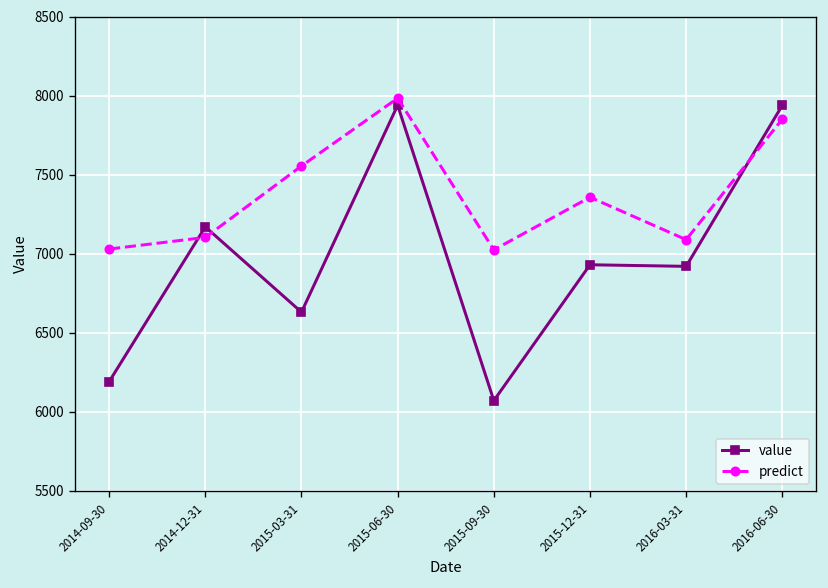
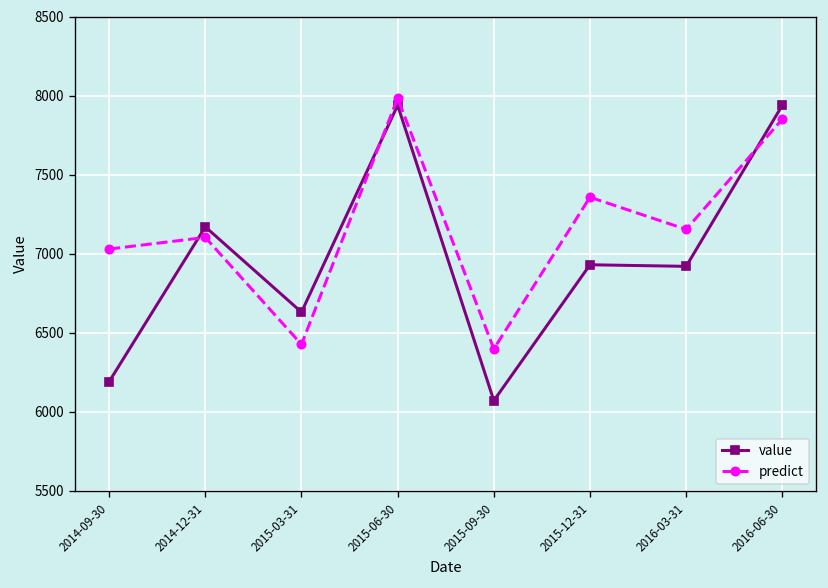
  {
    "value": {
      "2014-09-30": 6190,
      "2014-12-31": 7170,
      "2015-03-31": 6630,
      "2015-06-30": 7940,
      "2015-09-30": 6070,
      "2015-12-31": 6930,
      "2016-03-31": 6920,
      "2016-06-30": 7940
    },
    "predict": {
      "2014-09-30": 7030,
      "2014-12-31": 7100,
-     "2015-03-31": 7560,
+     "2015-03-31": 6430,
      "2015-06-30": 7980,
-     "2015-09-30": 7020,
+     "2015-09-30": 6400,
      "2015-12-31": 7360,
-     "2016-03-31": 7090,
+     "2016-03-31": 7150,
      "2016-06-30": 7850
    }
  }
